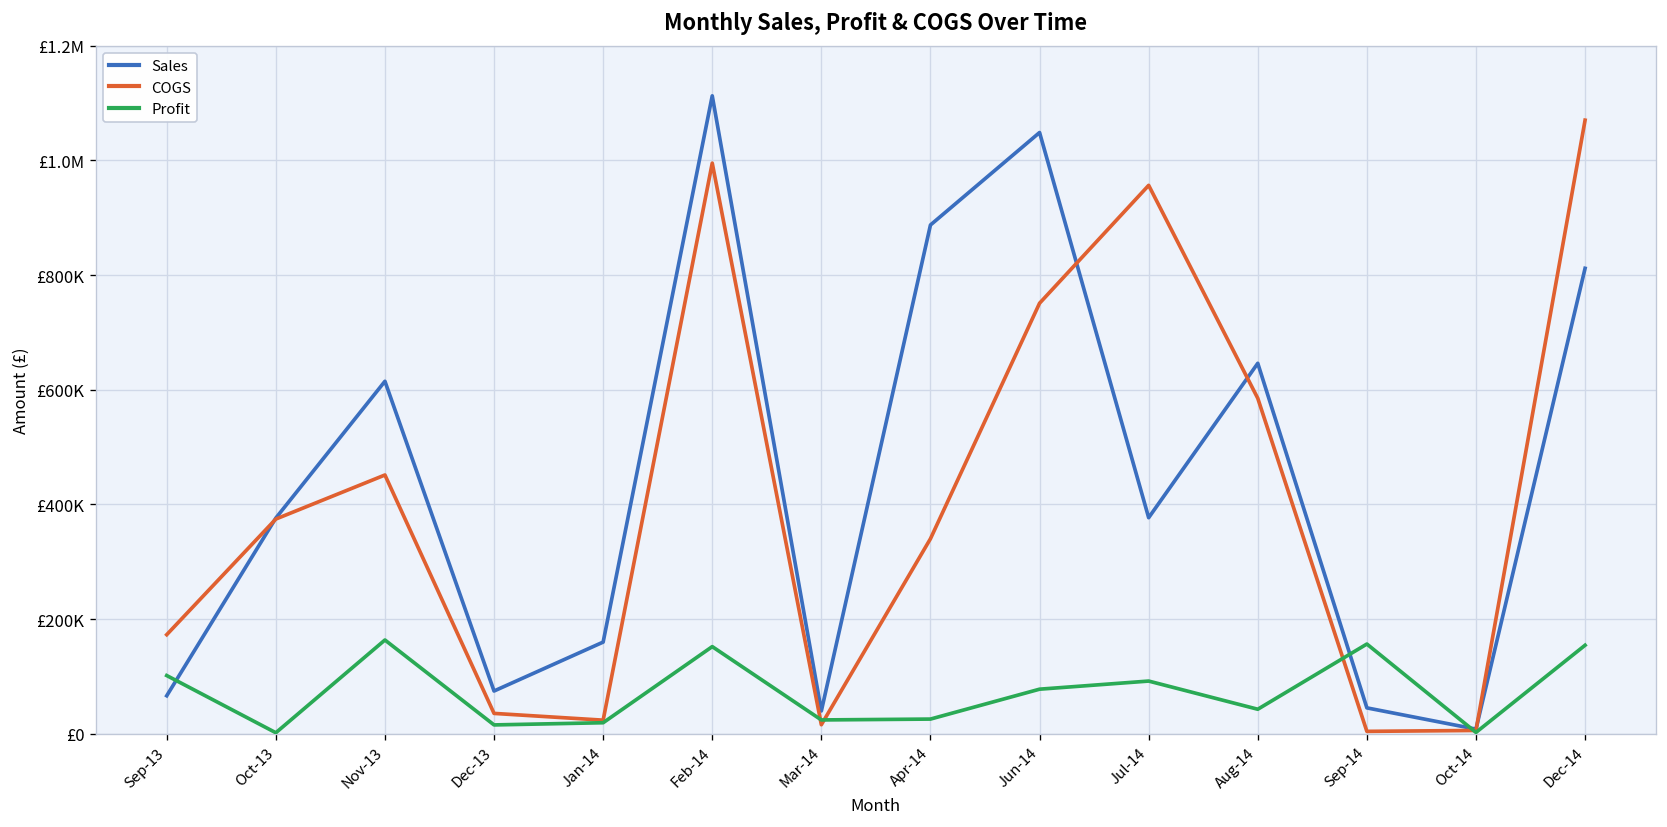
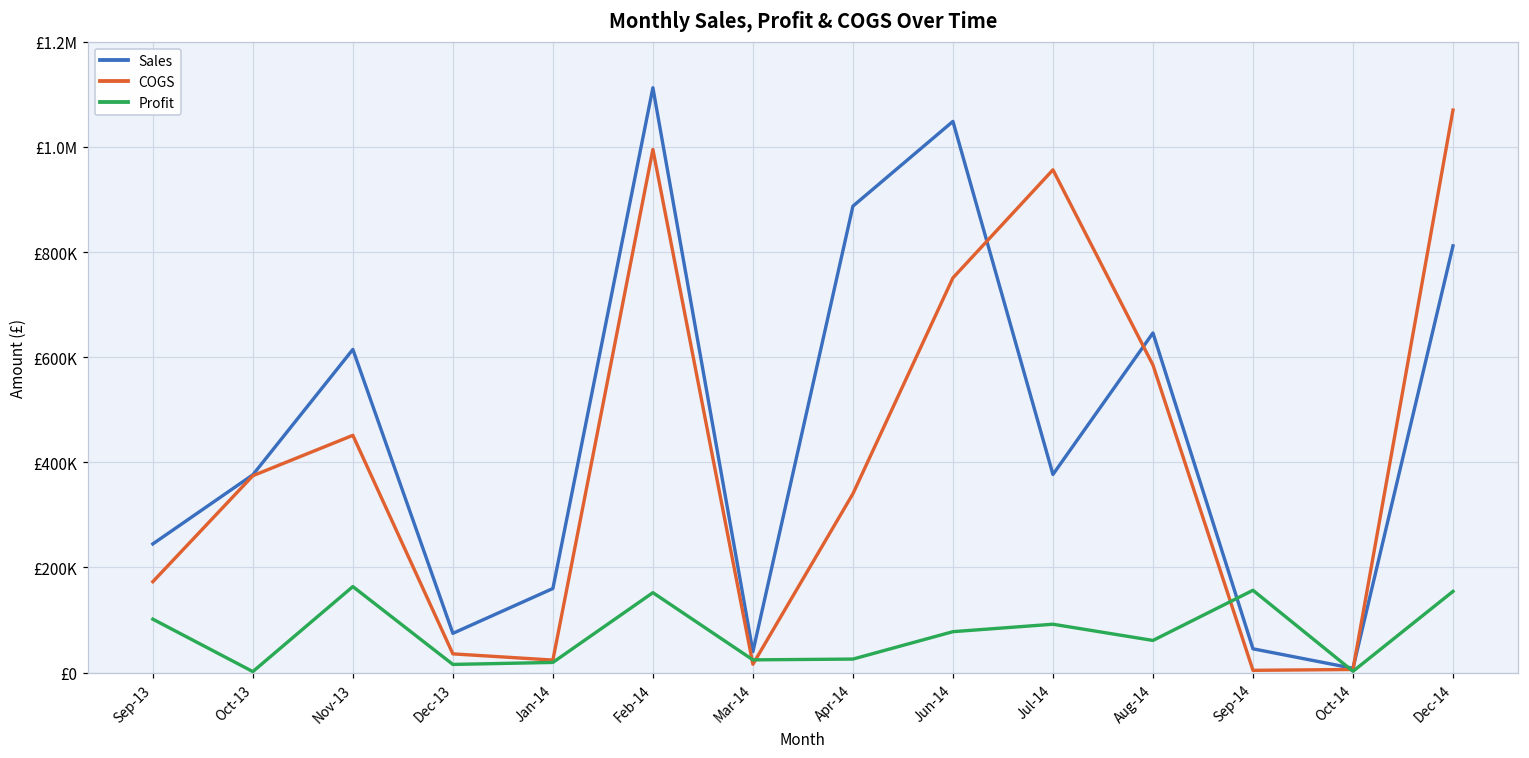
  {
    "Sales": {
-     "Sep-13": "£70000",
+     "Sep-13": "£240000",
      "Nov-13": "£610000",
      "Dec-13": "£70000",
      "Jan-14": "£160000",
      "Feb-14": "£1110000",
      "Mar-14": "£40000",
      "Apr-14": "£890000",
      "Jun-14": "£1050000",
      "Jul-14": "£380000",
      "Aug-14": "£650000",
      "Sep-14": "£50000",
      "Dec-14": "£810000"
    },
    "COGS": {
      "Sep-13": "£170000",
      "Nov-13": "£450000",
      "Dec-13": "£40000",
      "Feb-14": "£1000000",
      "Mar-14": "£20000",
      "Apr-14": "£340000",
      "Jun-14": "£750000",
      "Jul-14": "£960000",
      "Aug-14": "£590000",
      "Sep-14": "£0",
      "Dec-14": "£1070000"
    },
    "Profit": {
      "Sep-13": "£100000",
      "Oct-13": "£0",
      "Nov-13": "£160000",
      "Dec-13": "£20000",
      "Feb-14": "£150000",
      "Mar-14": "£20000",
      "Apr-14": "£30000",
      "Jun-14": "£80000",
      "Jul-14": "£90000",
-     "Aug-14": "£40000",
+     "Aug-14": "£60000",
      "Sep-14": "£160000",
      "Dec-14": "£150000"
    }
  }
